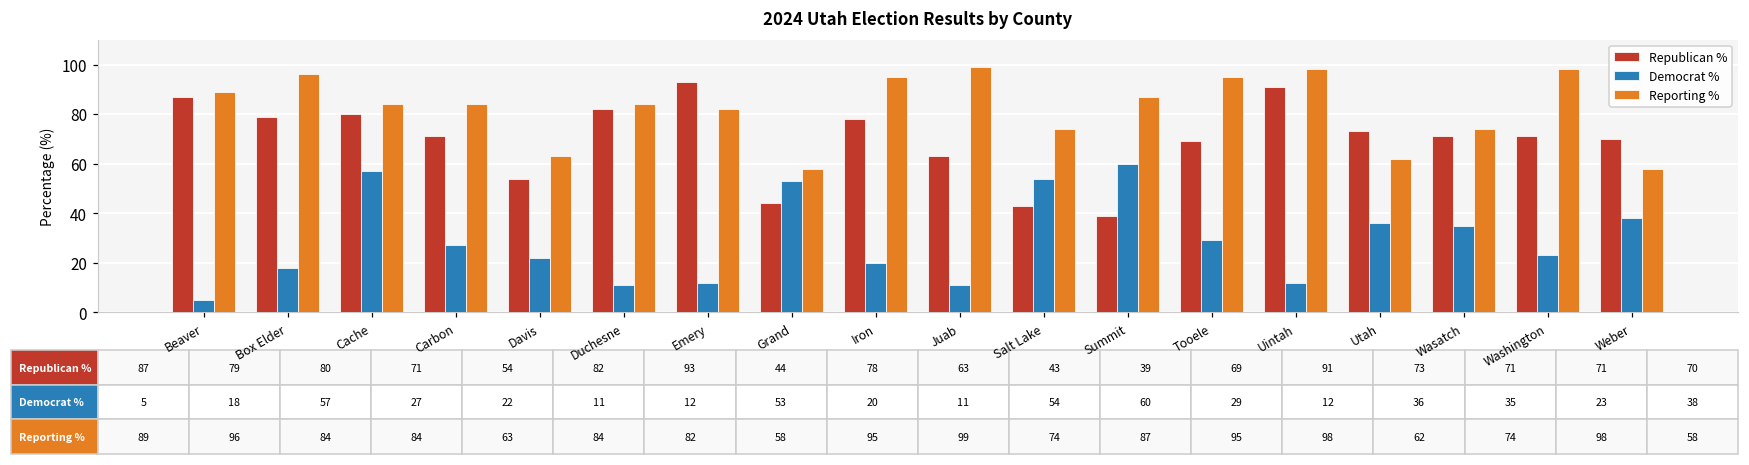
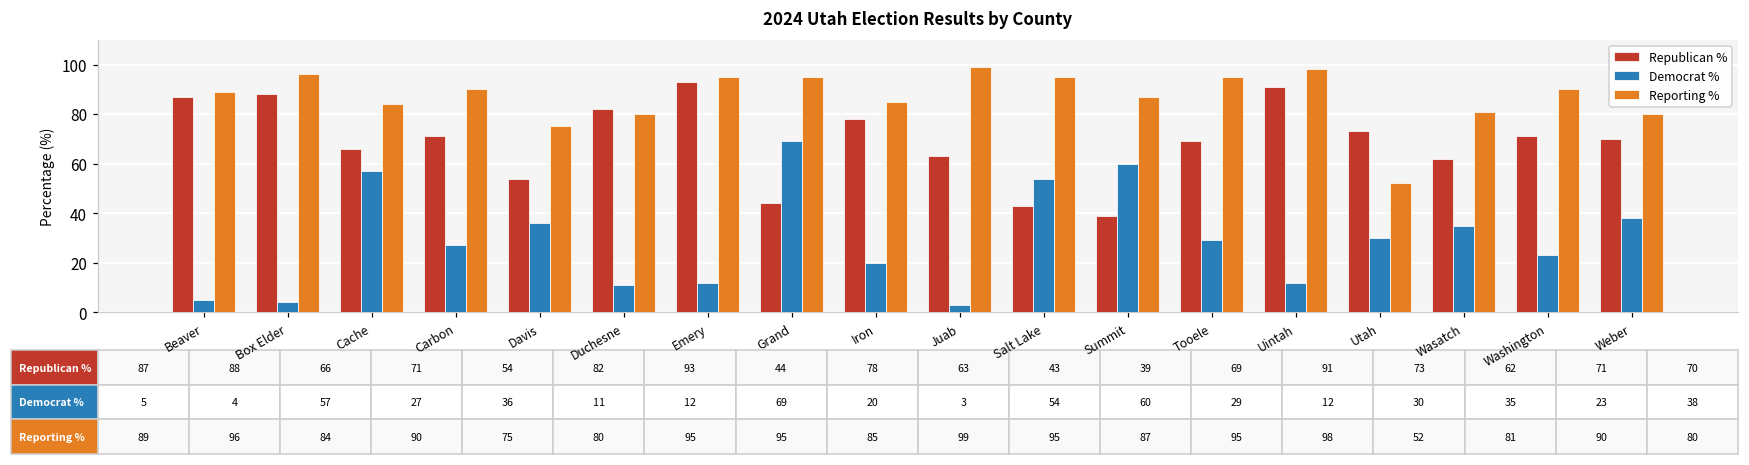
  {
    "Republican %": {
-     "Box Elder": 79,
-     "Cache": 80,
-     "Wasatch": 71
+     "Box Elder": 88,
+     "Cache": 66,
+     "Wasatch": 62
    },
    "Democrat %": {
-     "Box Elder": 18,
-     "Davis": 22,
-     "Grand": 53,
-     "Juab": 11,
-     "Utah": 36
+     "Box Elder": 4,
+     "Davis": 36,
+     "Grand": 69,
+     "Juab": 3,
+     "Utah": 30
    },
    "Reporting %": {
-     "Carbon": 84,
-     "Davis": 63,
-     "Duchesne": 84,
-     "Emery": 82,
-     "Grand": 58,
-     "Iron": 95,
-     "Salt Lake": 74,
-     "Utah": 62,
-     "Wasatch": 74,
-     "Washington": 98,
-     "Weber": 58
+     "Carbon": 90,
+     "Davis": 75,
+     "Duchesne": 80,
+     "Emery": 95,
+     "Grand": 95,
+     "Iron": 85,
+     "Salt Lake": 95,
+     "Utah": 52,
+     "Wasatch": 81,
+     "Washington": 90,
+     "Weber": 80
    }
  }
